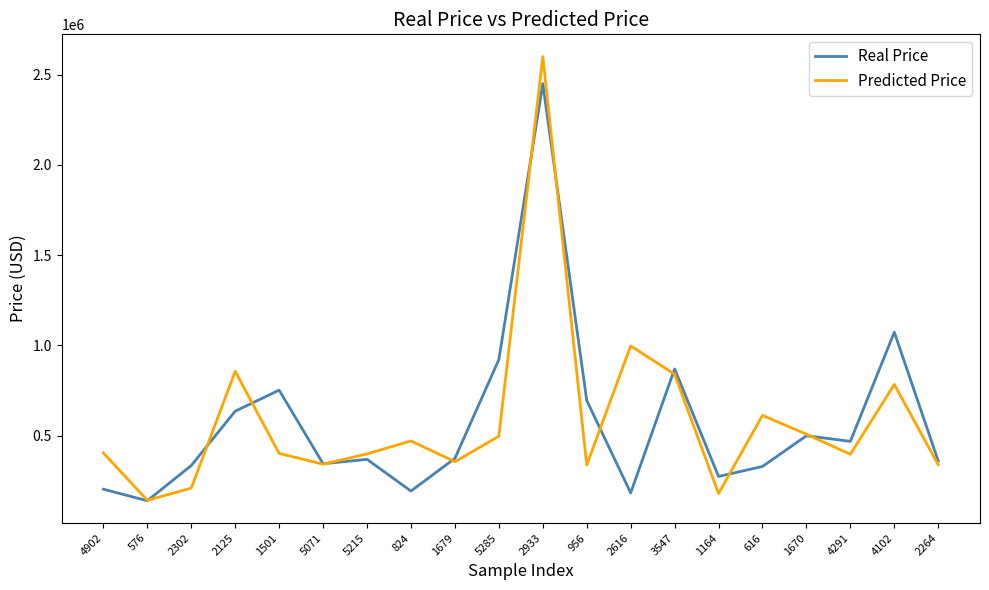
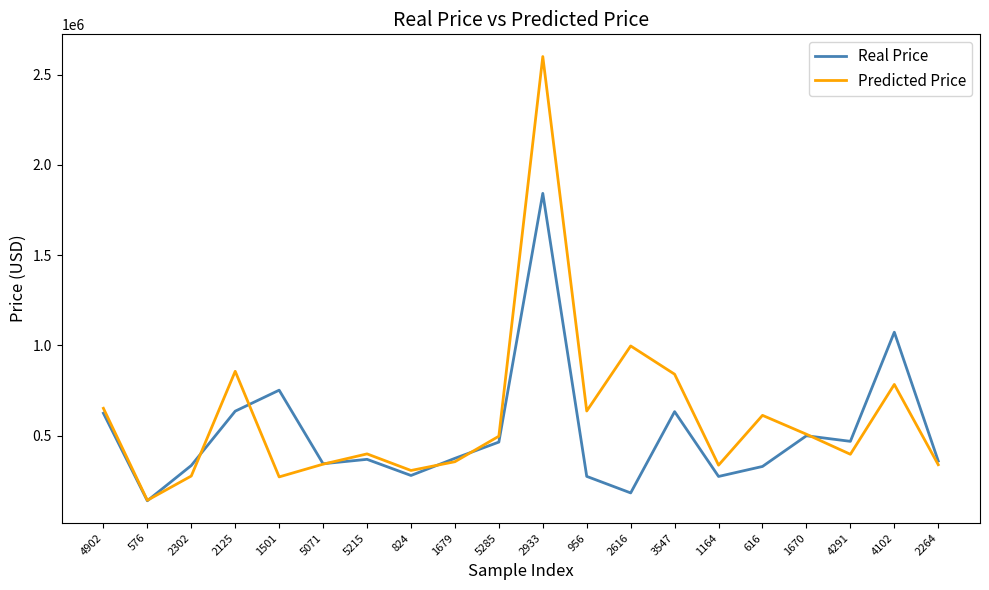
  {
    "Real Price": {
-     "4902": 200000,
+     "4902": 630000,
      "2302": 340000,
      "2125": 640000,
      "1501": 750000,
      "5215": 370000,
-     "824": 190000,
+     "824": 280000,
      "1679": 380000,
-     "5285": 920000,
-     "2933": 2450000,
-     "956": 700000,
+     "5285": 470000,
+     "2933": 1840000,
+     "956": 280000,
      "2616": 180000,
-     "3547": 870000,
+     "3547": 630000,
      "1164": 270000,
      "616": 330000,
      "4291": 470000,
      "4102": 1070000,
      "2264": 360000
    },
    "Predicted Price": {
-     "4902": 400000,
-     "2302": 210000,
+     "4902": 650000,
+     "2302": 280000,
      "2125": 860000,
-     "1501": 400000,
+     "1501": 270000,
      "5215": 400000,
-     "824": 470000,
+     "824": 310000,
      "1679": 360000,
      "5285": 500000,
      "2933": 2600000,
-     "956": 340000,
+     "956": 640000,
      "2616": 1000000,
      "3547": 840000,
-     "1164": 180000,
+     "1164": 340000,
      "616": 610000,
      "4291": 400000,
      "4102": 780000,
      "2264": 340000
    }
  }
